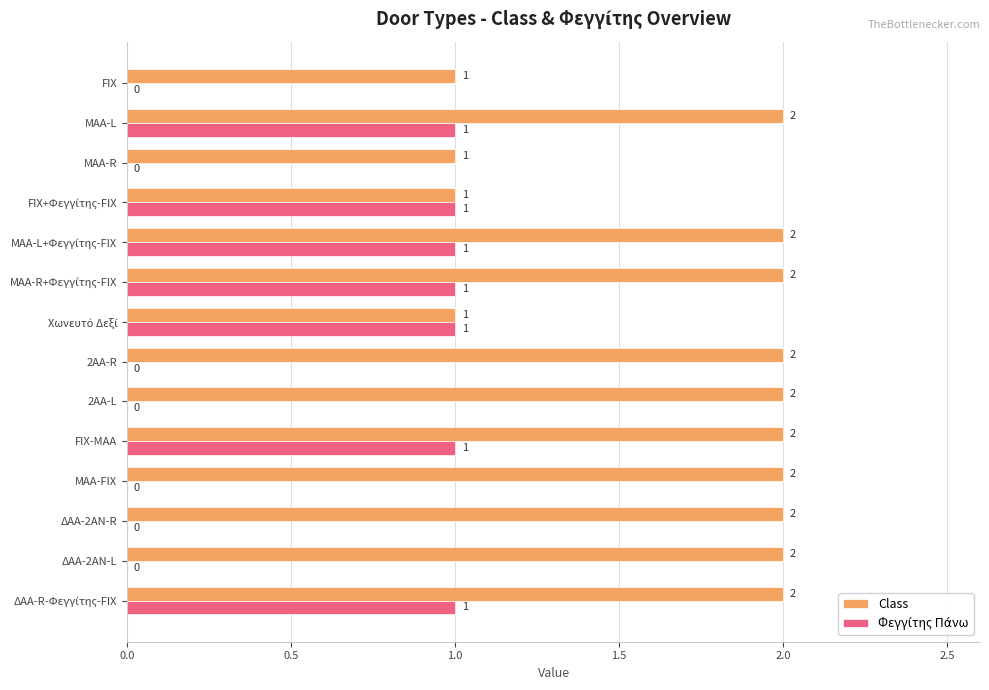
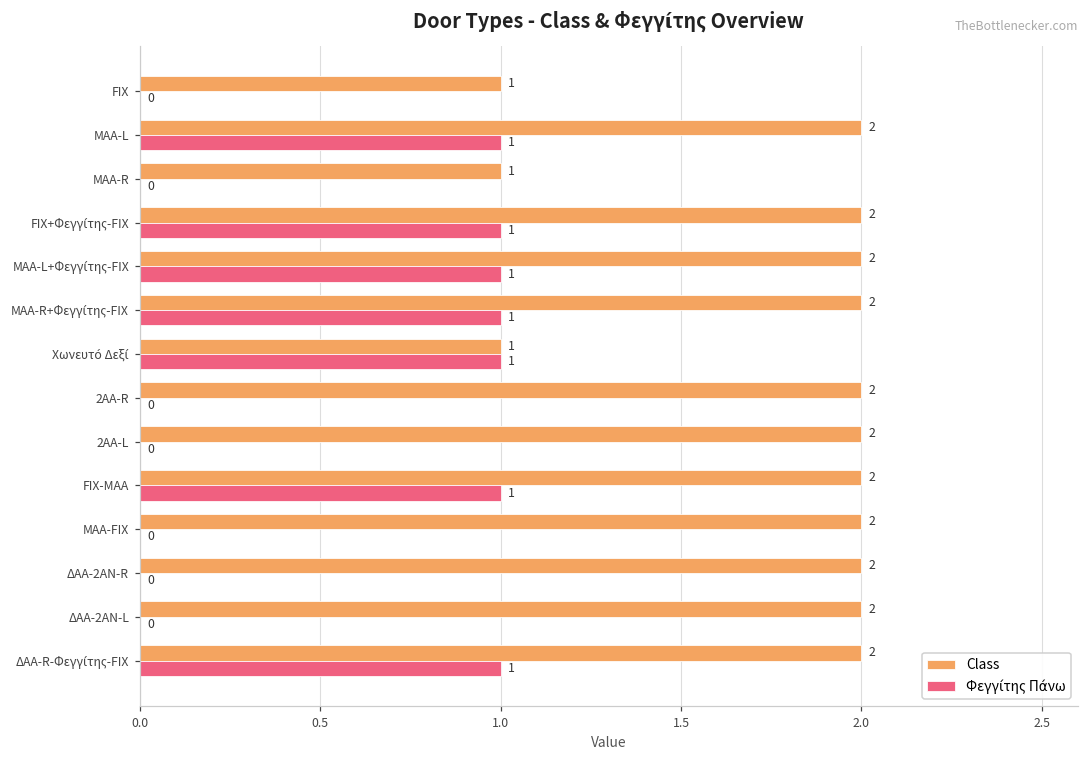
  {
    "Class": {
      "FIX": 1,
      "MAA-L": 2,
      "MAA-R": 1,
-     "FIX+Φεγγίτης-FIX": 1,
+     "FIX+Φεγγίτης-FIX": 2,
      "MAA-L+Φεγγίτης-FIX": 2,
      "MAA-R+Φεγγίτης-FIX": 2,
      "Χωνευτό Δεξί": 1,
      "2AA-R": 2,
      "2AA-L": 2,
      "FIX-MAA": 2,
      "MAA-FIX": 2,
      "ΔΑΑ-2ΑΝ-R": 2,
      "ΔΑΑ-2ΑΝ-L": 2,
      "ΔΑΑ-R-Φεγγίτης-FIX": 2
    },
    "Φεγγίτης Πάνω": {
      "FIX": 0,
      "MAA-L": 1,
      "MAA-R": 0,
      "FIX+Φεγγίτης-FIX": 1,
      "MAA-L+Φεγγίτης-FIX": 1,
      "MAA-R+Φεγγίτης-FIX": 1,
      "Χωνευτό Δεξί": 1,
      "2AA-R": 0,
      "2AA-L": 0,
      "FIX-MAA": 1,
      "MAA-FIX": 0,
      "ΔΑΑ-2ΑΝ-R": 0,
      "ΔΑΑ-2ΑΝ-L": 0,
      "ΔΑΑ-R-Φεγγίτης-FIX": 1
    }
  }
